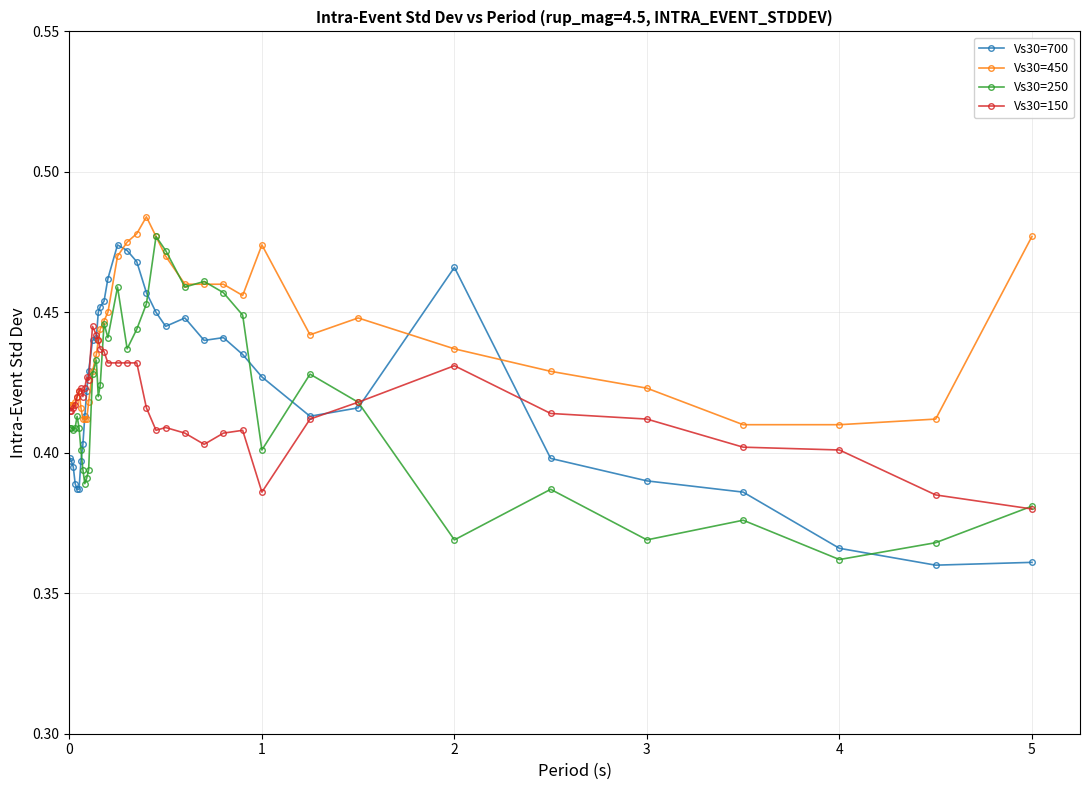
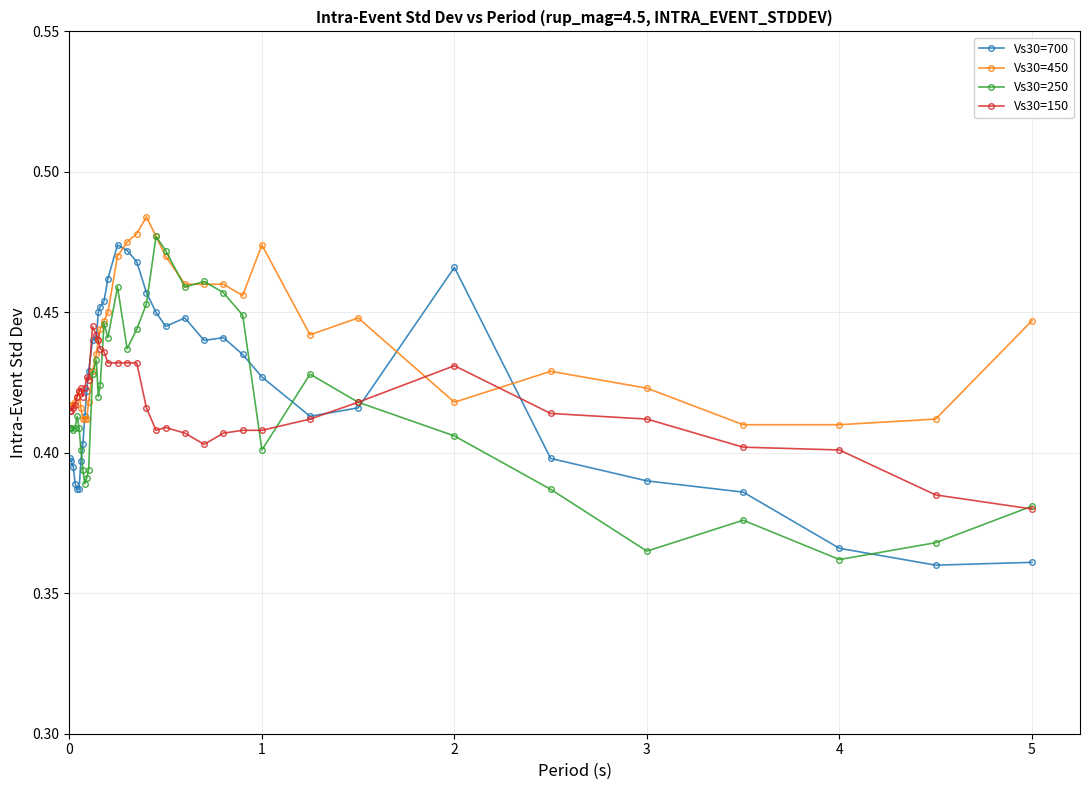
  {
    "Vs30=700": {
      "1": 0.427,
      "2": 0.466,
      "3": 0.390,
      "4": 0.366,
      "5": 0.361
    },
    "Vs30=450": {
      "1": 0.474,
-     "2": 0.437,
+     "2": 0.418,
      "3": 0.423,
      "4": 0.410,
-     "5": 0.477
+     "5": 0.447
    },
    "Vs30=250": {
      "1": 0.401,
-     "2": 0.369,
-     "3": 0.369,
+     "2": 0.406,
+     "3": 0.365,
      "4": 0.362,
      "5": 0.381
    },
    "Vs30=150": {
-     "1": 0.386,
+     "1": 0.408,
      "2": 0.431,
      "3": 0.412,
      "4": 0.401,
      "5": 0.380
    }
  }
